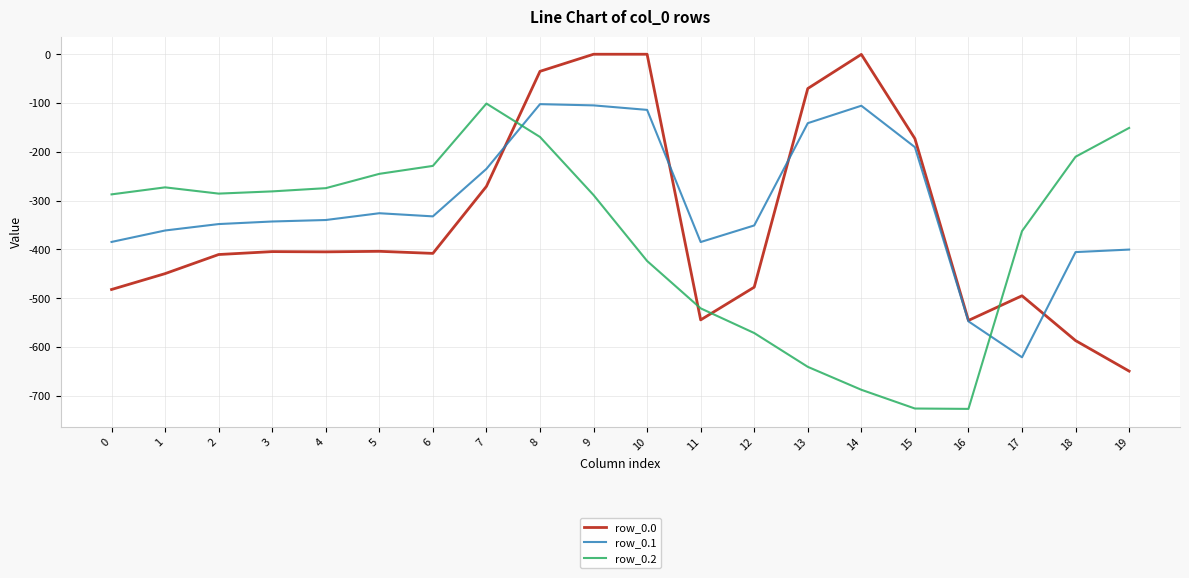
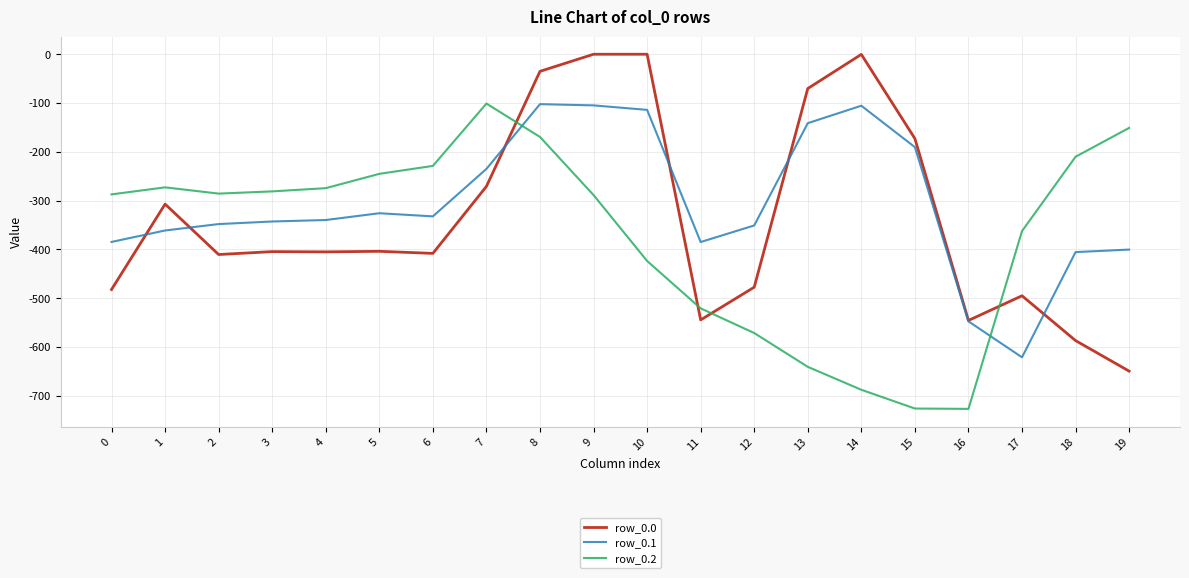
  {
    "row_0.0": {
      "0": -480,
-     "1": -450,
+     "1": -310,
      "2": -410,
      "3": -400,
      "4": -400,
      "5": -400,
      "6": -410,
      "7": -270,
      "8": -40,
      "9": 0,
      "10": 0,
      "11": -540,
      "12": -480,
      "13": -70,
      "14": 0,
      "15": -170,
      "17": -490,
      "18": -590,
      "19": -650
    },
    "row_0.1": {
      "0": -380,
      "1": -360,
      "2": -350,
      "3": -340,
      "4": -340,
      "5": -330,
      "6": -330,
      "7": -230,
      "8": -100,
      "9": -100,
      "10": -110,
      "11": -380,
      "12": -350,
      "13": -140,
      "14": -110,
      "15": -190,
      "17": -620,
      "18": -410,
      "19": -400
    },
    "row_0.2": {
      "0": -290,
      "1": -270,
      "2": -290,
      "3": -280,
      "4": -270,
      "5": -250,
      "6": -230,
      "7": -100,
      "8": -170,
      "9": -290,
      "10": -420,
      "11": -520,
      "12": -570,
      "13": -640,
      "14": -690,
      "15": -730,
      "16": -730,
      "17": -360,
      "18": -210,
      "19": -150
    }
  }
